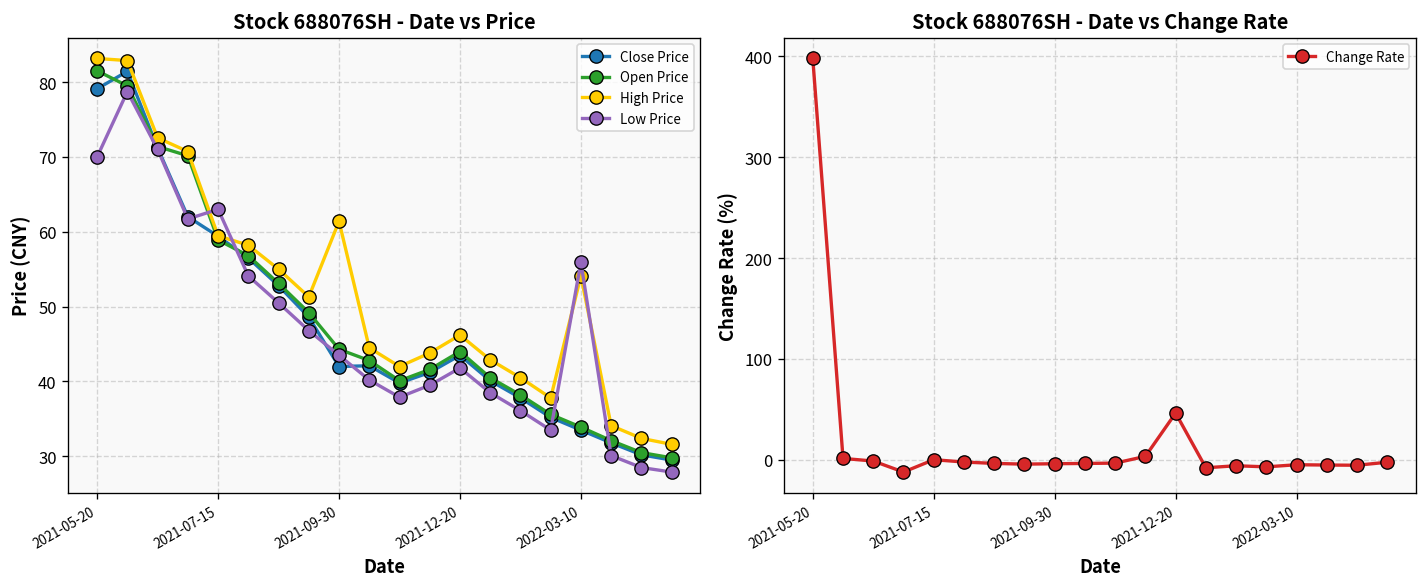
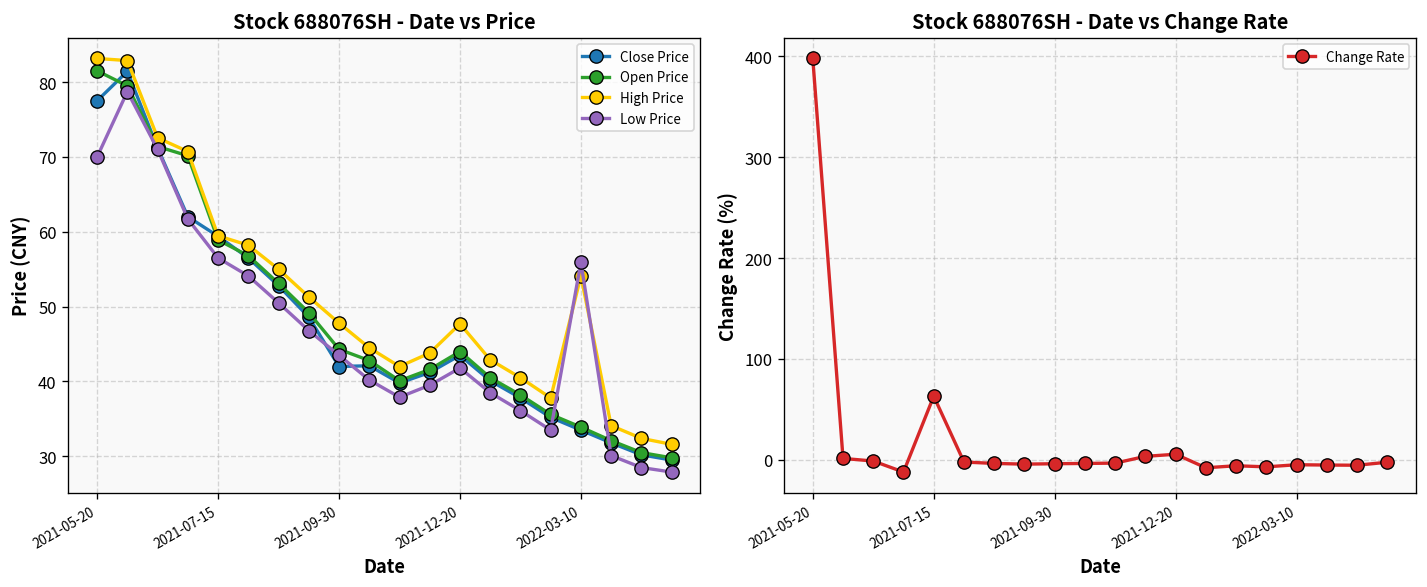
  {
    "Stock 688076SH - Date vs Price": {
      "Close Price": {
-       "2021-05-20": 79,
+       "2021-05-20": 78,
        "2021-09-30": 42,
        "2021-12-20": 44
      },
      "Open Price": {
        "2021-05-20": 82,
        "2021-07-15": 59,
        "2021-09-30": 44,
        "2021-12-20": 44
      },
      "High Price": {
        "2021-05-20": 83,
-       "2021-09-30": 61,
-       "2021-12-20": 46,
+       "2021-09-30": 48,
+       "2021-12-20": 48,
        "2022-03-10": 54
      },
      "Low Price": {
        "2021-05-20": 70,
-       "2021-07-15": 63,
+       "2021-07-15": 57,
        "2021-09-30": 44,
        "2021-12-20": 42,
        "2022-03-10": 56
      }
    },
    "Stock 688076SH - Date vs Change Rate": {
      "2021-05-20": 400,
-     "2021-07-15": 0,
+     "2021-07-15": 60,
      "2021-09-30": 0,
-     "2021-12-20": 50,
+     "2021-12-20": 10,
      "2022-03-10": 0
    }
  }
